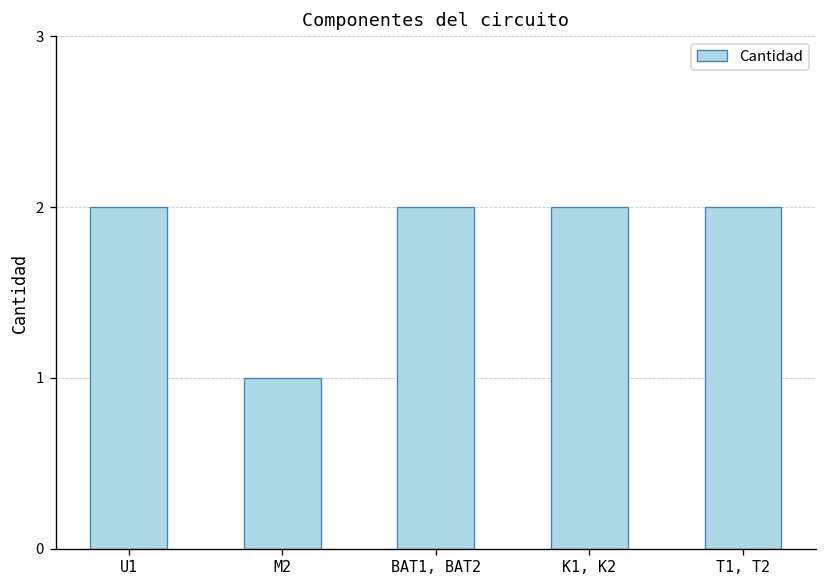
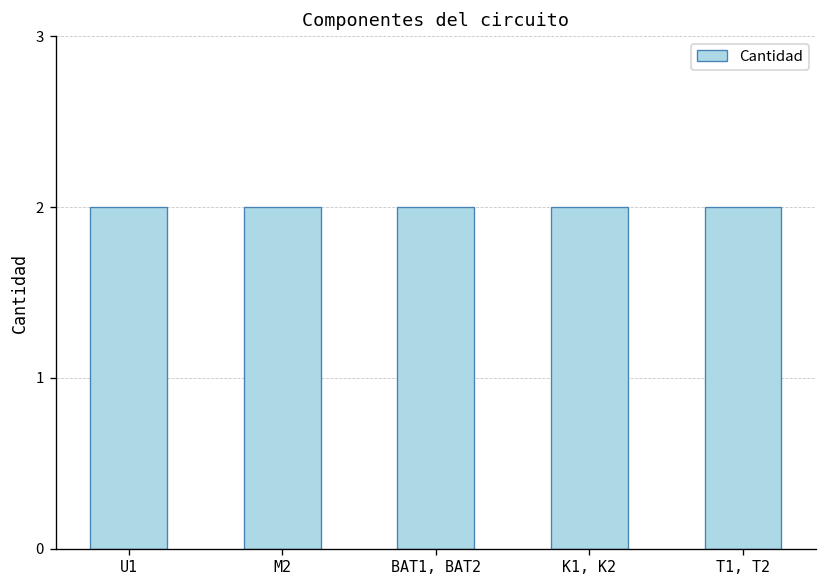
  {
    "U1": 2,
-   "M2": 1,
+   "M2": 2,
    "BAT1, BAT2": 2,
    "K1, K2": 2,
    "T1, T2": 2
  }
